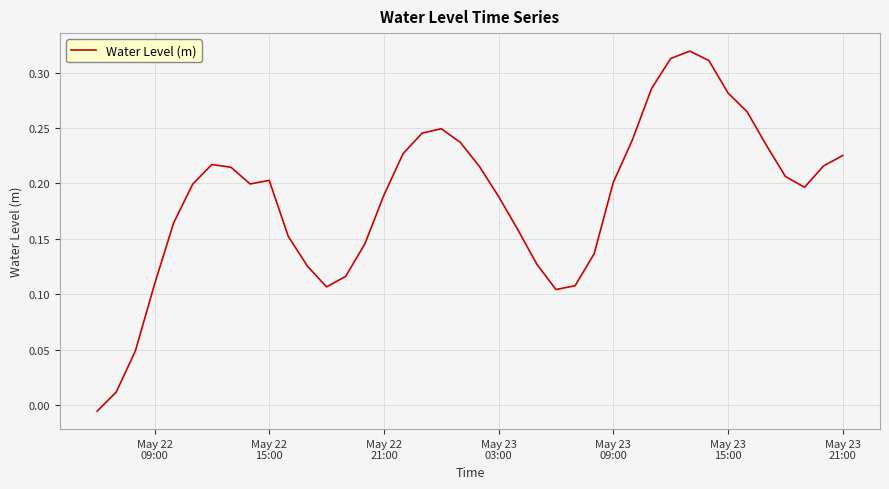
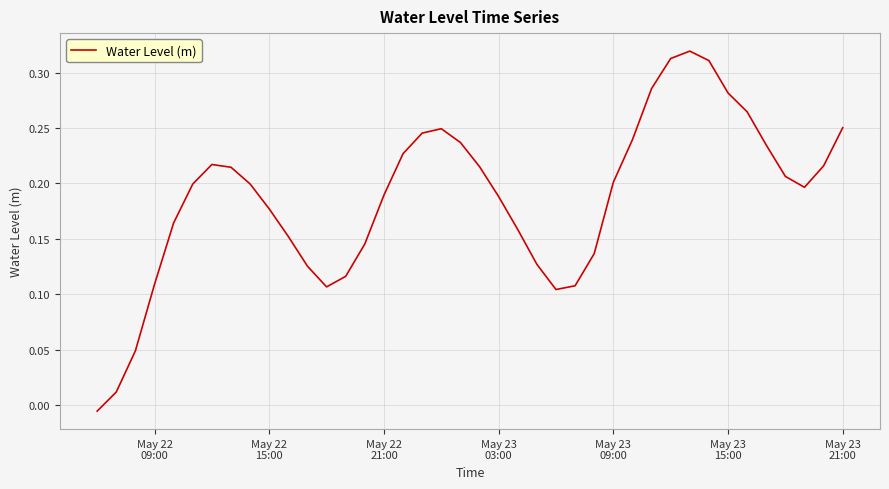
  {
    "May 22 09:00": 0.109,
-   "May 22 15:00": 0.203,
+   "May 22 15:00": 0.177,
    "May 22 21:00": 0.189,
    "May 23 03:00": 0.188,
    "May 23 09:00": 0.201,
    "May 23 15:00": 0.282,
-   "May 23 21:00": 0.225
+   "May 23 21:00": 0.250
  }
